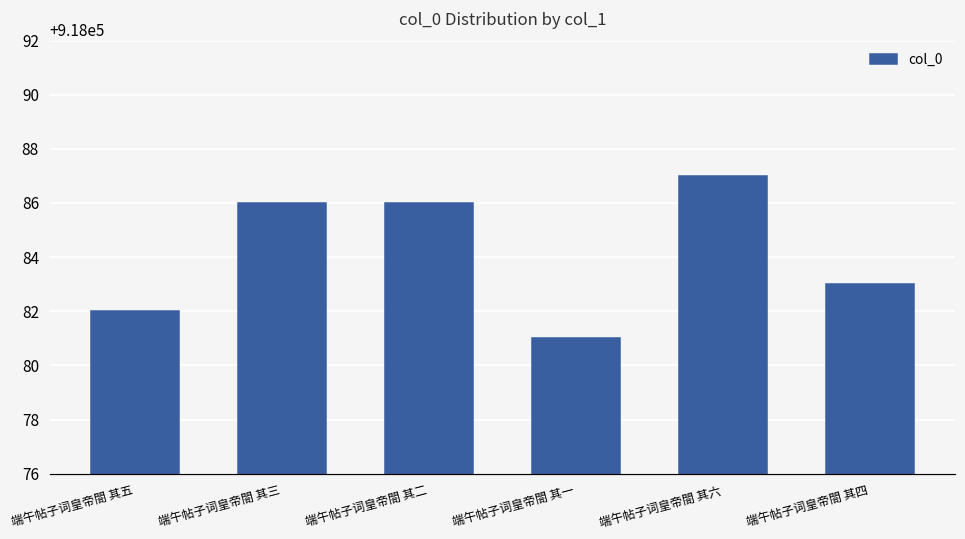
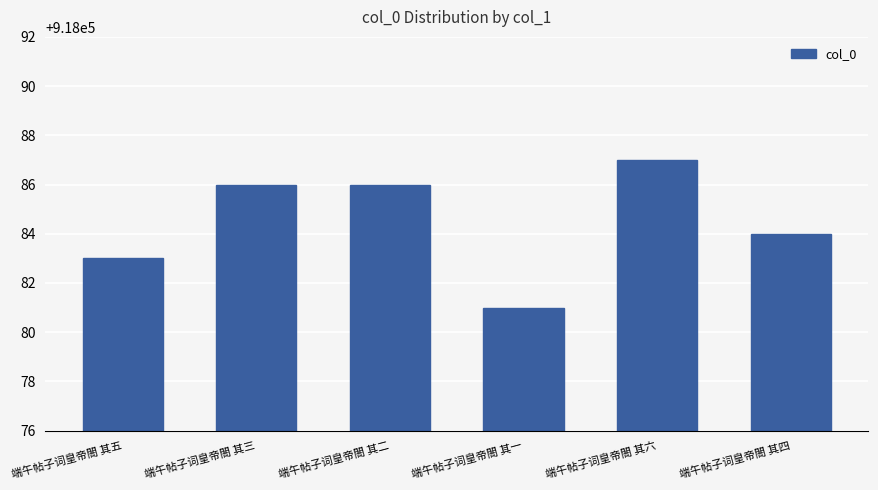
  {
-   "端午帖子词皇帝閤 其五": 918082,
+   "端午帖子词皇帝閤 其五": 918083,
    "端午帖子词皇帝閤 其三": 918086,
    "端午帖子词皇帝閤 其二": 918086,
    "端午帖子词皇帝閤 其一": 918081,
    "端午帖子词皇帝閤 其六": 918087,
-   "端午帖子词皇帝閤 其四": 918083
+   "端午帖子词皇帝閤 其四": 918084
  }
